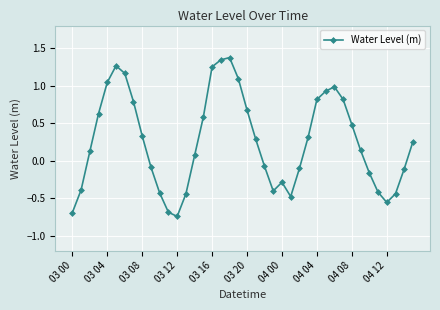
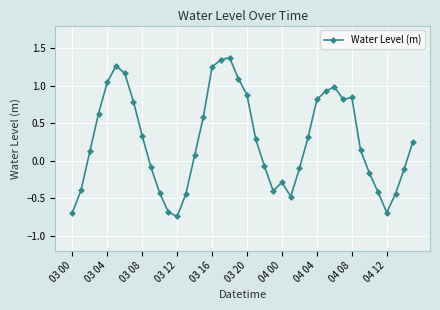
  {
    "03 00": -0.7,
    "03 04": 1.0,
    "03 08": 0.3,
    "03 12": -0.7,
    "03 16": 1.2,
-   "03 20": 0.7,
+   "03 20": 0.9,
    "04 00": -0.3,
    "04 04": 0.8,
-   "04 08": 0.5,
-   "04 12": -0.6
+   "04 08": 0.8,
+   "04 12": -0.7
  }
